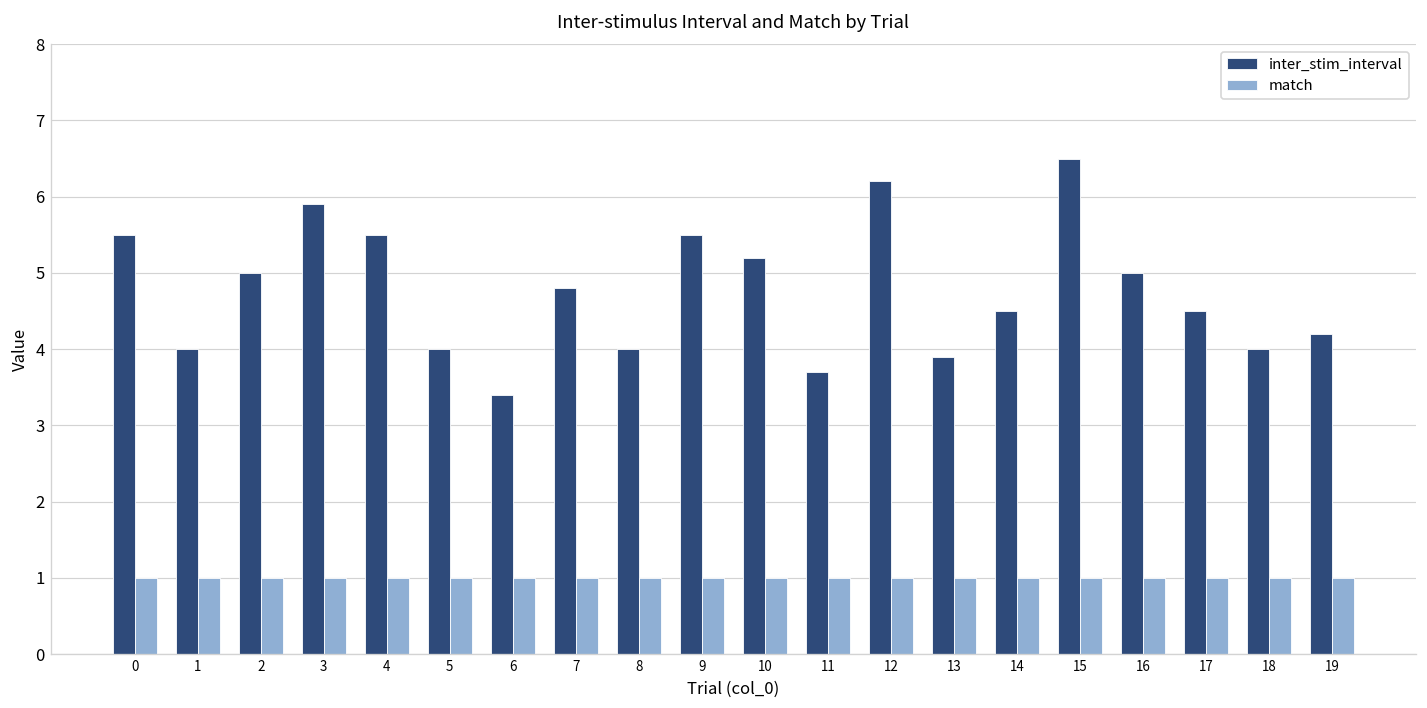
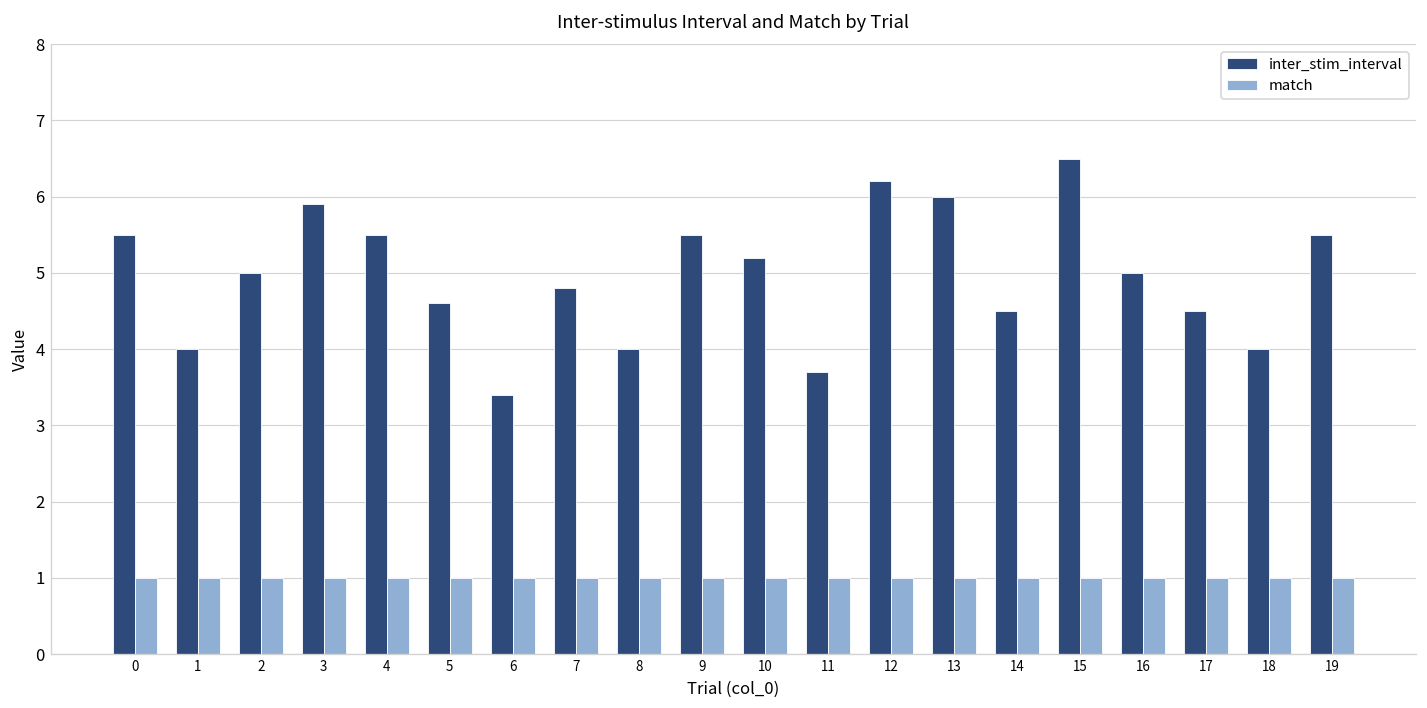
  {
    "inter_stim_interval": {
      "0": 5.5,
      "1": 4.0,
      "2": 5.0,
      "3": 5.9,
      "4": 5.5,
-     "5": 4.0,
+     "5": 4.6,
      "6": 3.4,
      "7": 4.8,
      "8": 4.0,
      "9": 5.5,
      "10": 5.2,
      "11": 3.7,
      "12": 6.2,
-     "13": 3.9,
+     "13": 6.0,
      "14": 4.5,
      "15": 6.5,
      "16": 5.0,
      "17": 4.5,
      "18": 4.0,
-     "19": 4.2
+     "19": 5.5
    },
    "match": {
      "0": 1.0,
      "1": 1.0,
      "2": 1.0,
      "3": 1.0,
      "4": 1.0,
      "5": 1.0,
      "6": 1.0,
      "7": 1.0,
      "8": 1.0,
      "9": 1.0,
      "10": 1.0,
      "11": 1.0,
      "12": 1.0,
      "13": 1.0,
      "14": 1.0,
      "15": 1.0,
      "16": 1.0,
      "17": 1.0,
      "18": 1.0,
      "19": 1.0
    }
  }
